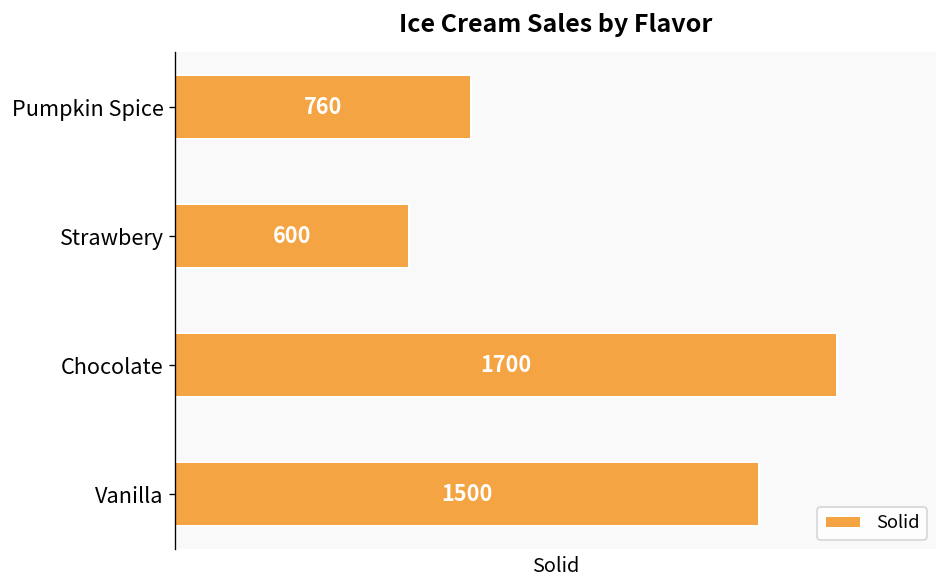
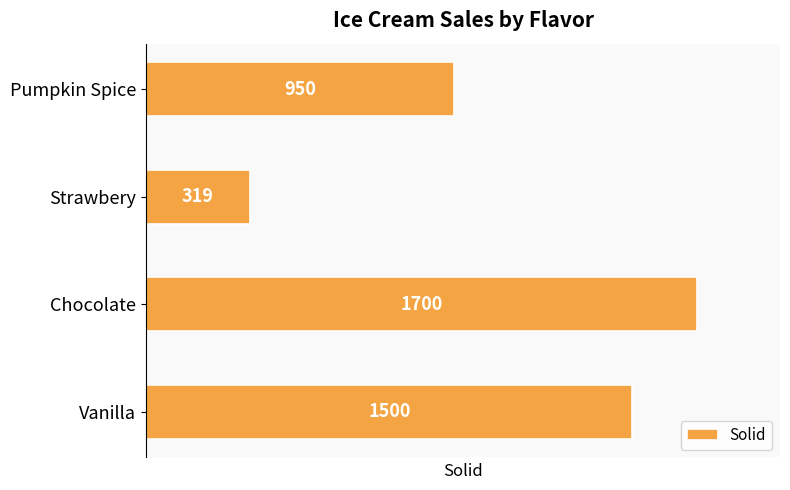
  {
-   "Pumpkin Spice": 760,
-   "Strawbery": 600,
+   "Pumpkin Spice": 950,
+   "Strawbery": 319,
    "Chocolate": 1700,
    "Vanilla": 1500
  }
